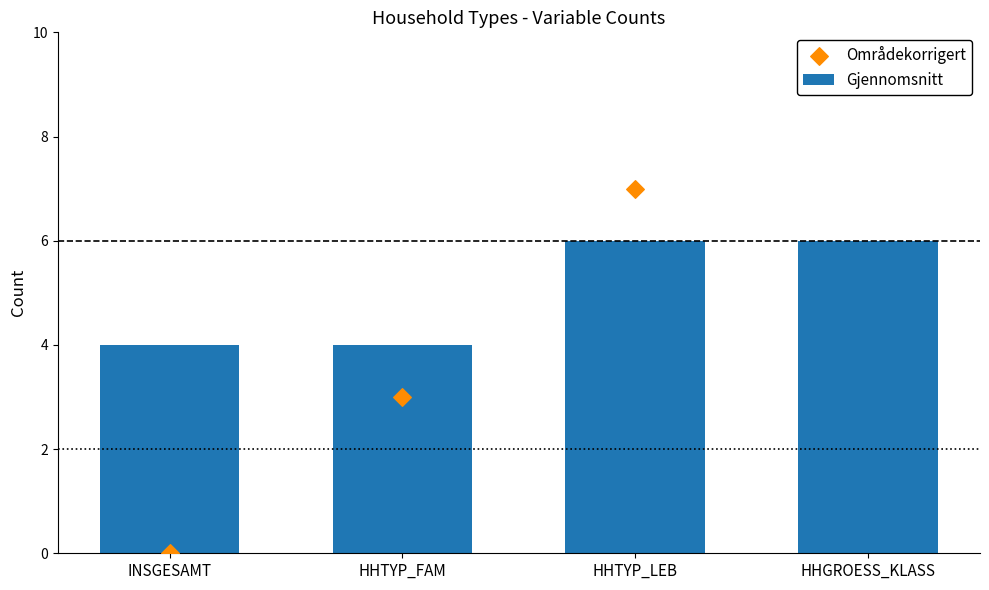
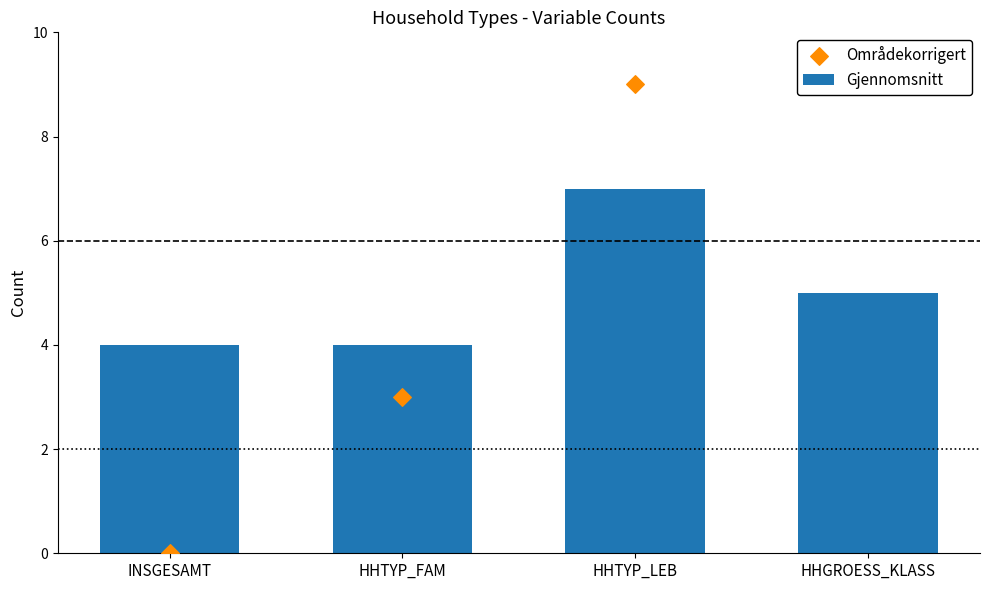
  {
    "Gjennomsnitt": {
      "INSGESAMT": 4,
      "HHTYP_FAM": 4,
-     "HHTYP_LEB": 6,
-     "HHGROESS_KLASS": 6
+     "HHTYP_LEB": 7,
+     "HHGROESS_KLASS": 5
    },
    "Områdekorrigert": {
-     "HHTYP_LEB": 7
+     "HHTYP_LEB": 9
    }
  }
